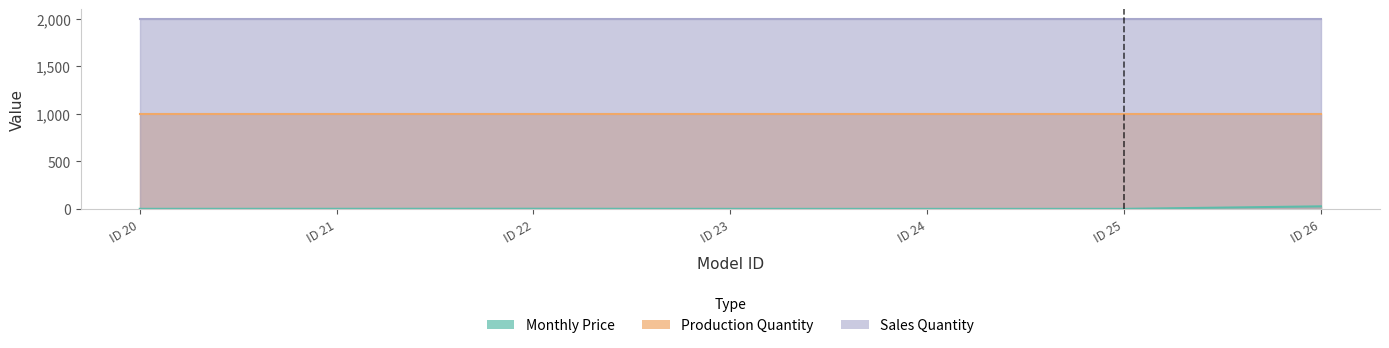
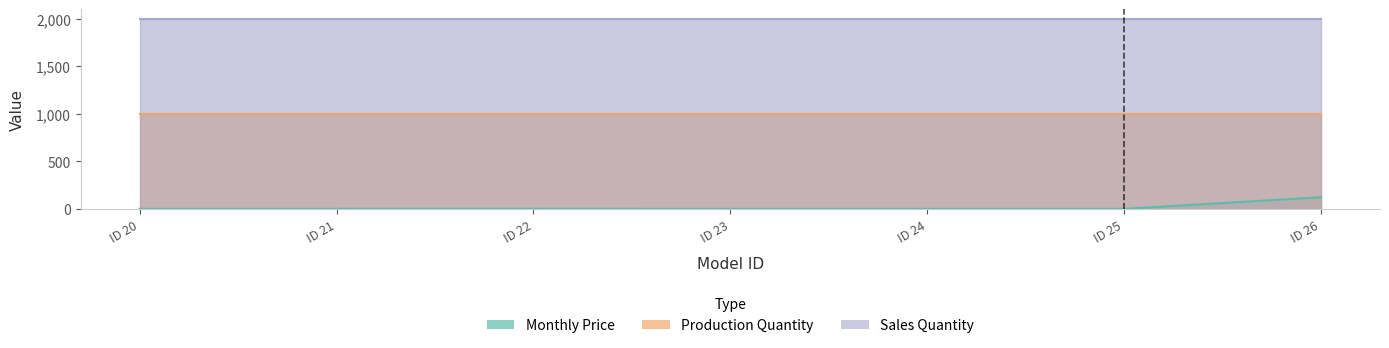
  {
    "Monthly Price": {
      "ID 20": "0",
      "ID 21": "0",
      "ID 22": "0",
      "ID 23": "0",
      "ID 24": "0",
      "ID 25": "0",
-     "ID 26": "0"
+     "ID 26": "100"
    },
    "Production Quantity": {
      "ID 20": "1,000",
      "ID 21": "1,000",
      "ID 22": "1,000",
      "ID 23": "1,000",
      "ID 24": "1,000",
      "ID 25": "1,000",
      "ID 26": "1,000"
    },
    "Sales Quantity": {
      "ID 20": "2,000",
      "ID 21": "2,000",
      "ID 22": "2,000",
      "ID 23": "2,000",
      "ID 24": "2,000",
      "ID 25": "2,000",
      "ID 26": "2,000"
    }
  }
